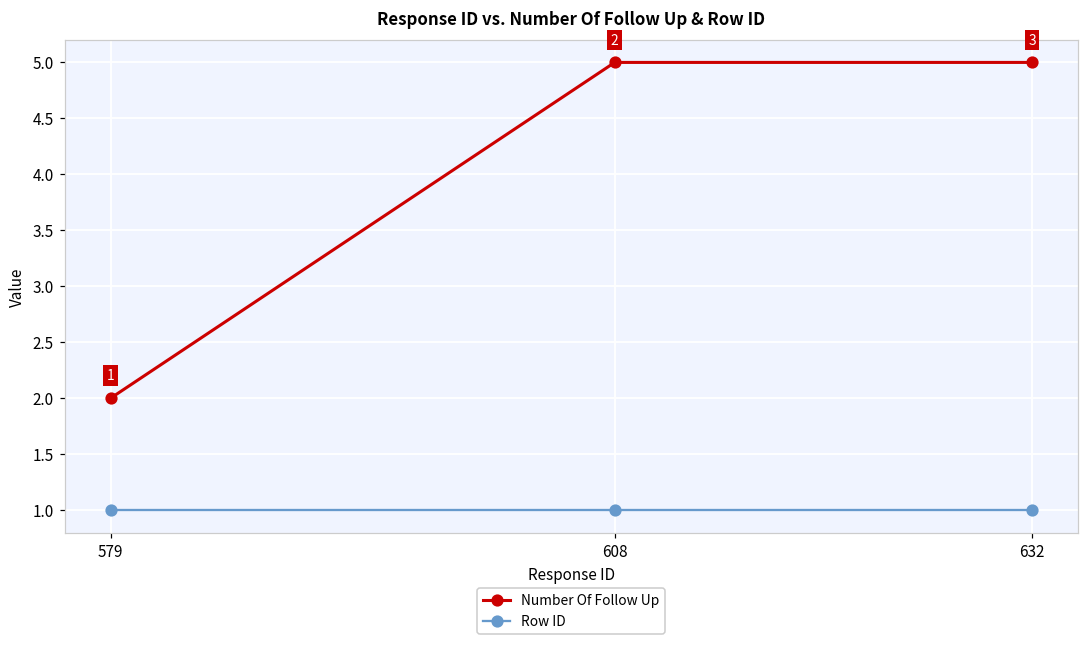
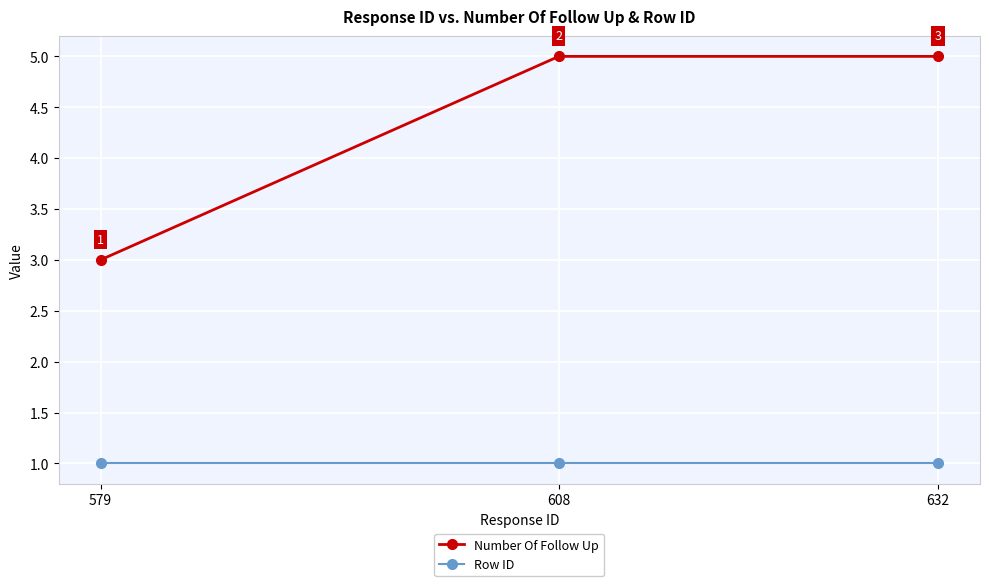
  {
    "Number Of Follow Up": {
-     "579": 2
+     "579": 3
    },
    "Row ID": {
      "579": 1,
      "608": 1,
      "632": 1
    }
  }
